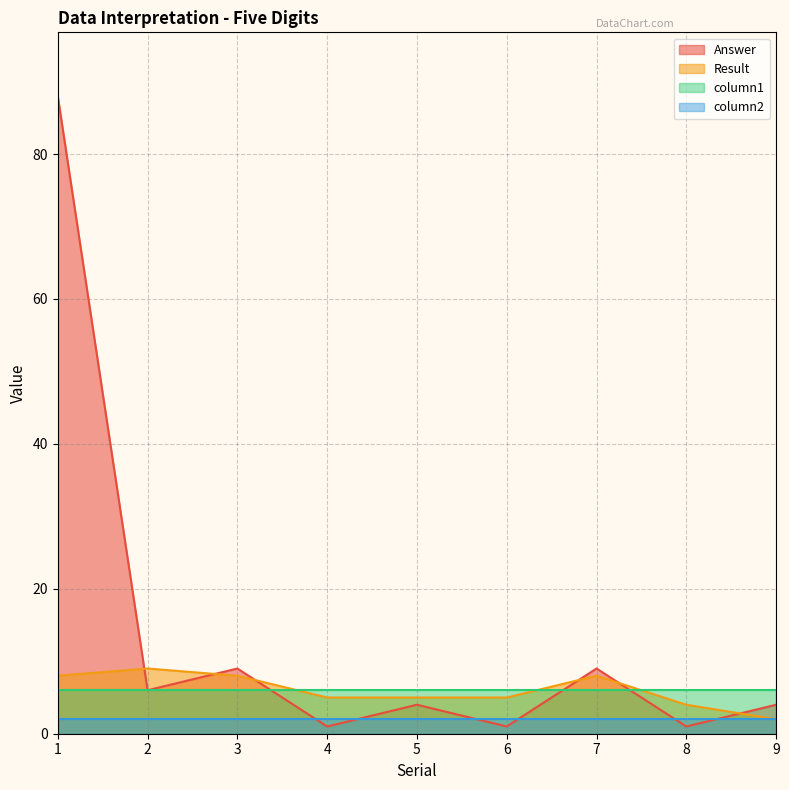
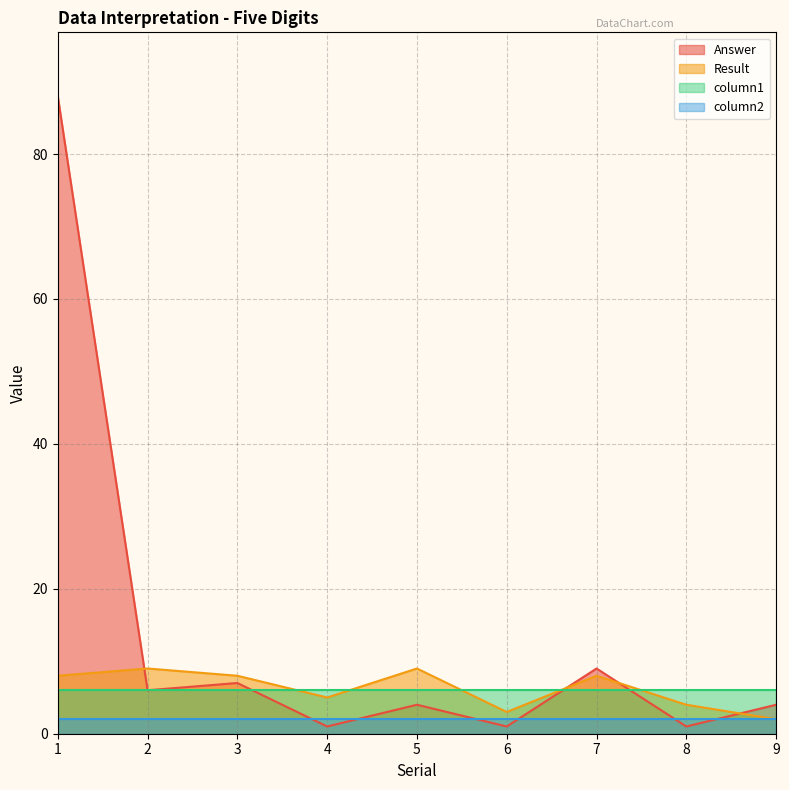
  {
    "Answer": {
      "1": 88,
-     "3": 9,
+     "3": 7,
      "4": 1,
      "5": 4,
      "6": 1,
      "7": 9,
      "8": 1,
      "9": 4
    },
    "Result": {
      "1": 8,
      "2": 9,
      "3": 8,
      "4": 5,
-     "5": 5,
-     "6": 5,
+     "5": 9,
+     "6": 3,
      "7": 8,
      "8": 4
    },
    "column1": {
      "1": 6,
      "3": 6,
      "4": 6,
      "5": 6,
      "6": 6,
      "7": 6,
      "8": 6,
      "9": 6
    },
    "column2": {
      "1": 2,
      "2": 2,
      "3": 2,
      "4": 2,
      "5": 2,
      "6": 2,
      "7": 2,
      "8": 2
    }
  }
